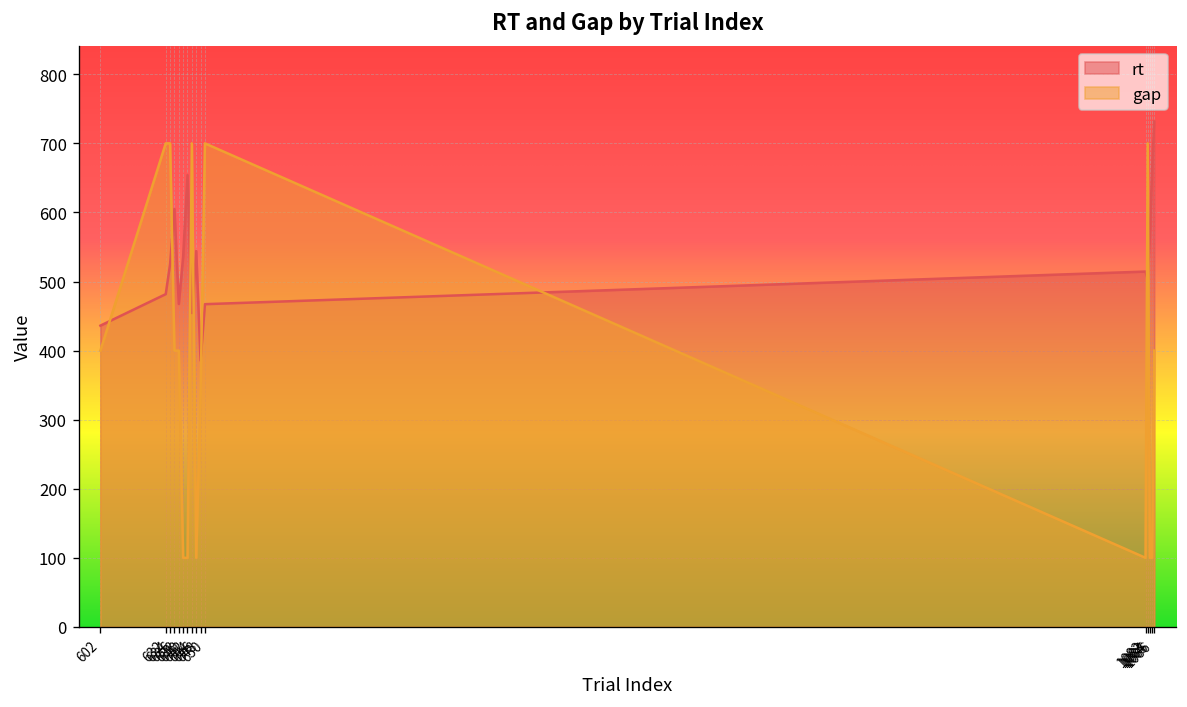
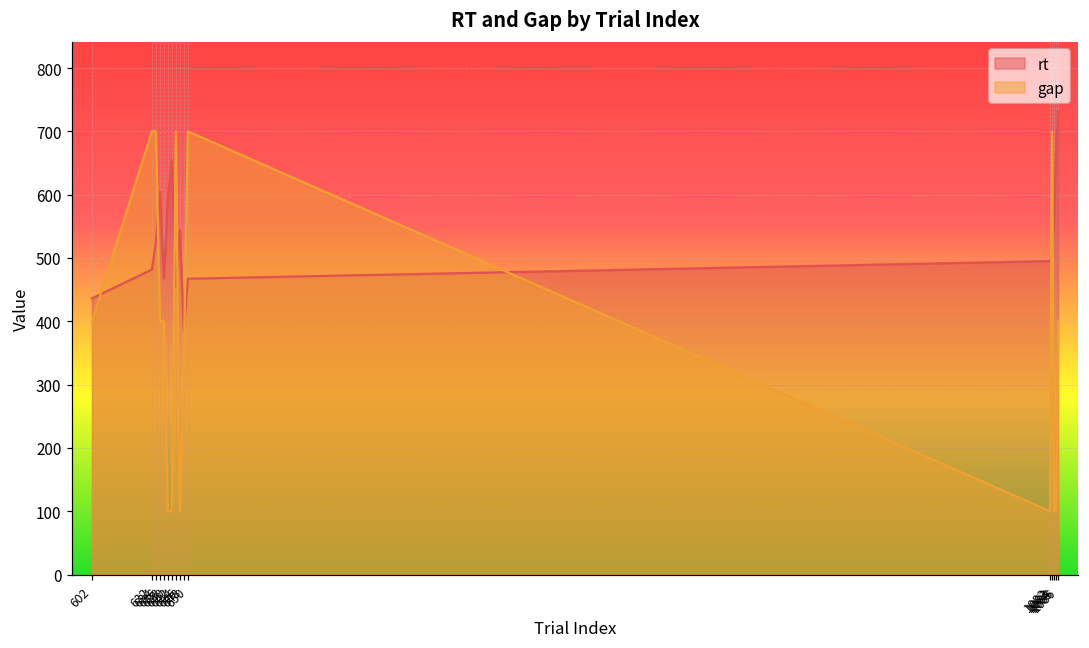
  {
    "rt": {
      "602": 440,
      "632": 480,
      "634": 530,
      "636": 610,
      "638": 470,
-     "640": 540,
+     "640": 600,
      "642": 650,
      "644": 450,
      "646": 540,
      "648": 390,
      "650": 470,
-     "1082": 510,
+     "1082": 490,
      "1083": 500,
      "1084": 570,
      "1085": 660,
      "1086": 730
    },
    "gap": {
      "602": 400,
      "632": 700,
      "634": 700,
      "636": 400,
      "638": 400,
      "640": 100,
      "642": 100,
      "644": 700,
      "646": 100,
      "648": 340,
      "650": 700,
      "1082": 100,
      "1083": 700,
      "1084": 100,
      "1085": 100,
      "1086": 400
    }
  }
